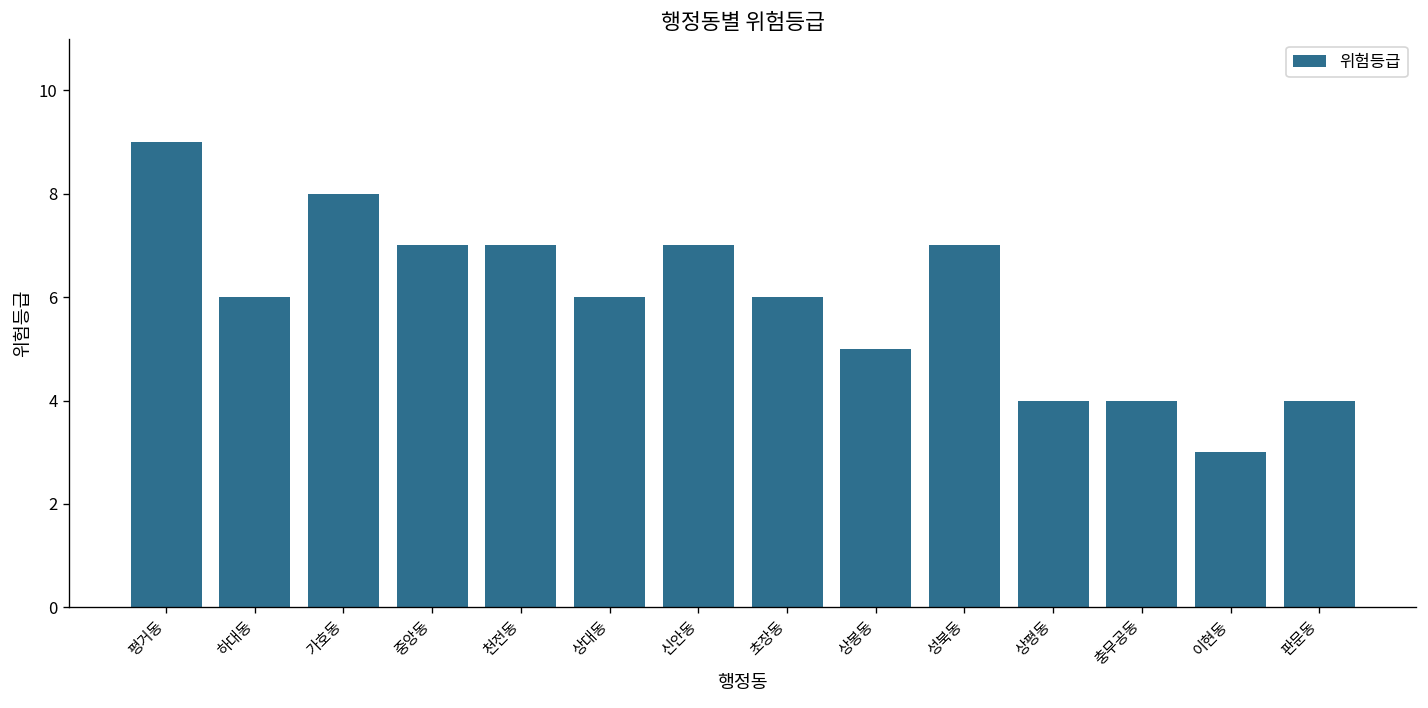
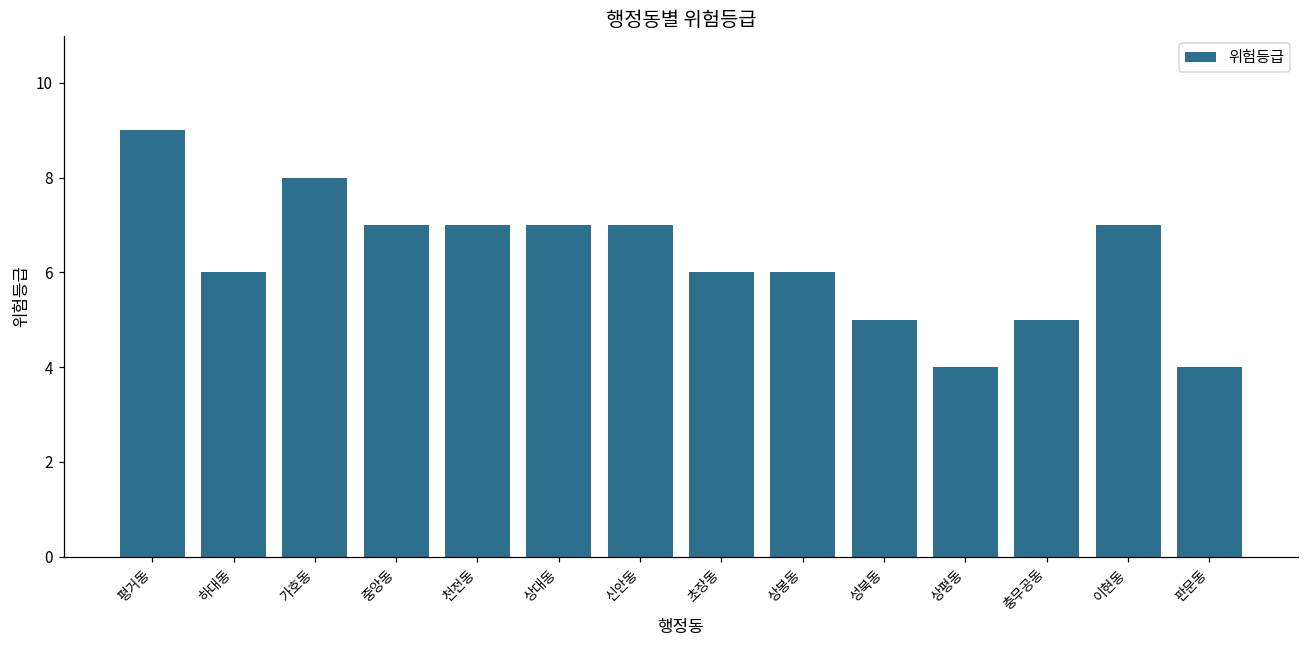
  {
    "평거동": 9,
    "하대동": 6,
    "가호동": 8,
    "중앙동": 7,
    "천전동": 7,
-   "상대동": 6,
+   "상대동": 7,
    "신안동": 7,
    "초장동": 6,
-   "상봉동": 5,
-   "성북동": 7,
+   "상봉동": 6,
+   "성북동": 5,
    "상평동": 4,
-   "충무공동": 4,
-   "이현동": 3,
+   "충무공동": 5,
+   "이현동": 7,
    "판문동": 4
  }
